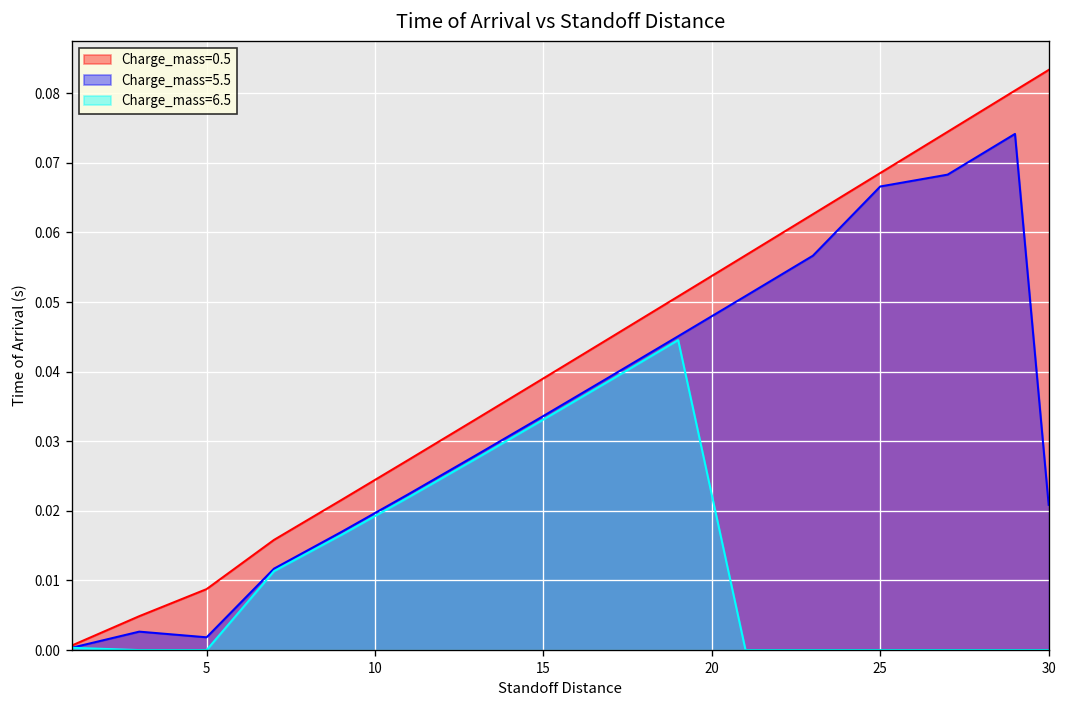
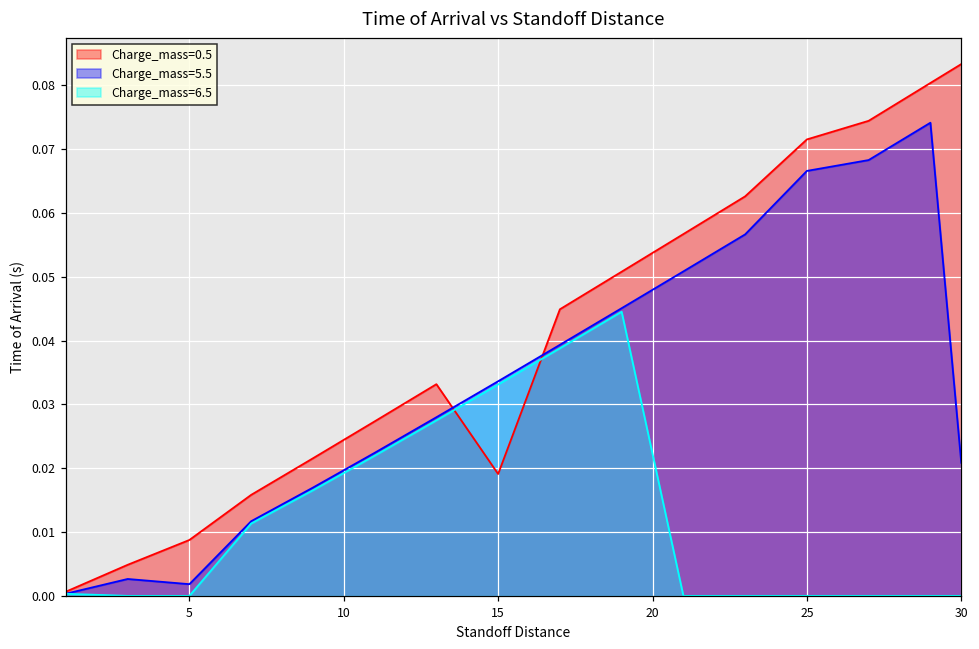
  {
    "Charge_mass=0.5": {
      "5": 0.009,
-     "15": 0.039,
-     "25": 0.069,
+     "15": 0.019,
+     "25": 0.072,
      "30": 0.083
    },
    "Charge_mass=5.5": {
      "5": 0.002,
      "15": 0.034,
      "25": 0.067,
      "30": 0.021
    },
    "Charge_mass=6.5": {
      "5": 0.000,
      "15": 0.033,
      "25": 0.000,
      "30": 0.000
    }
  }
